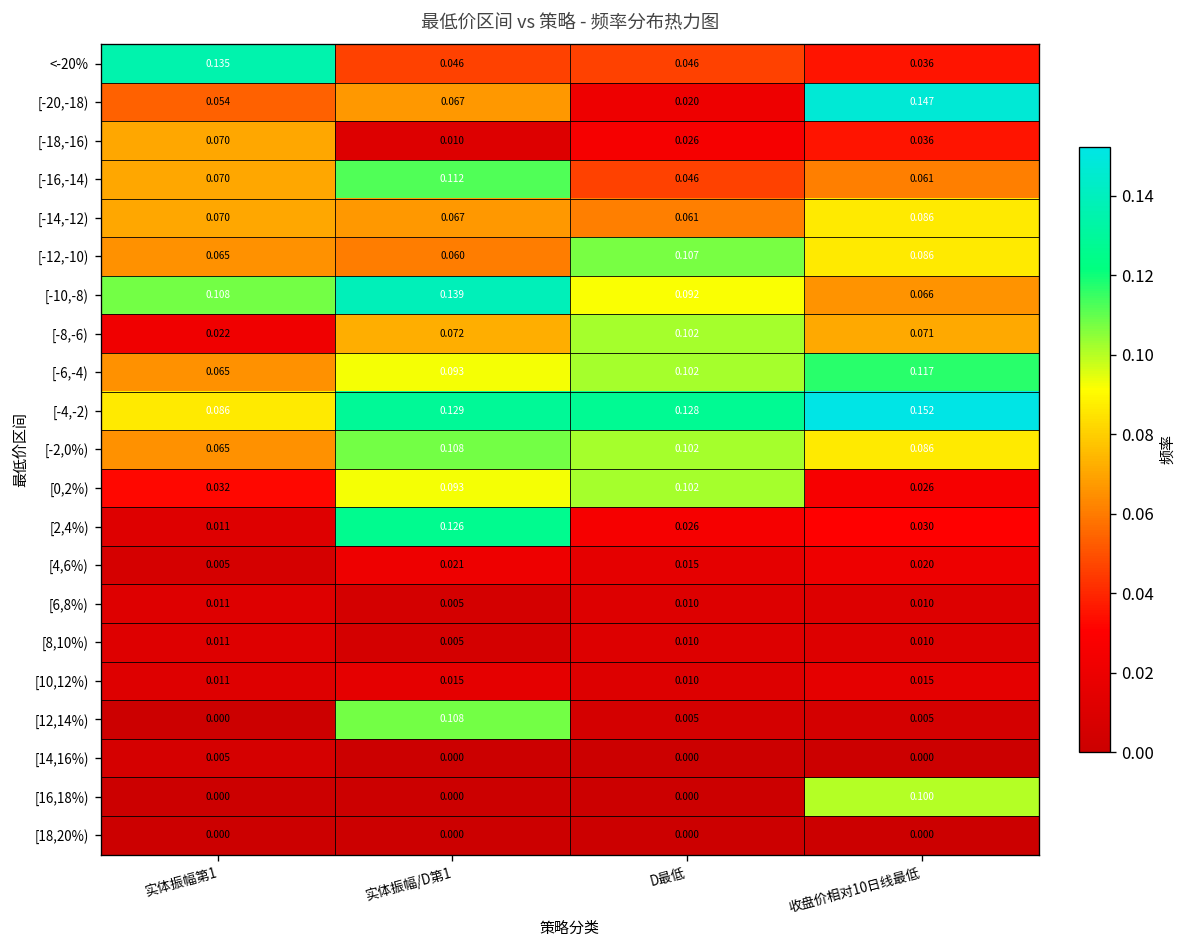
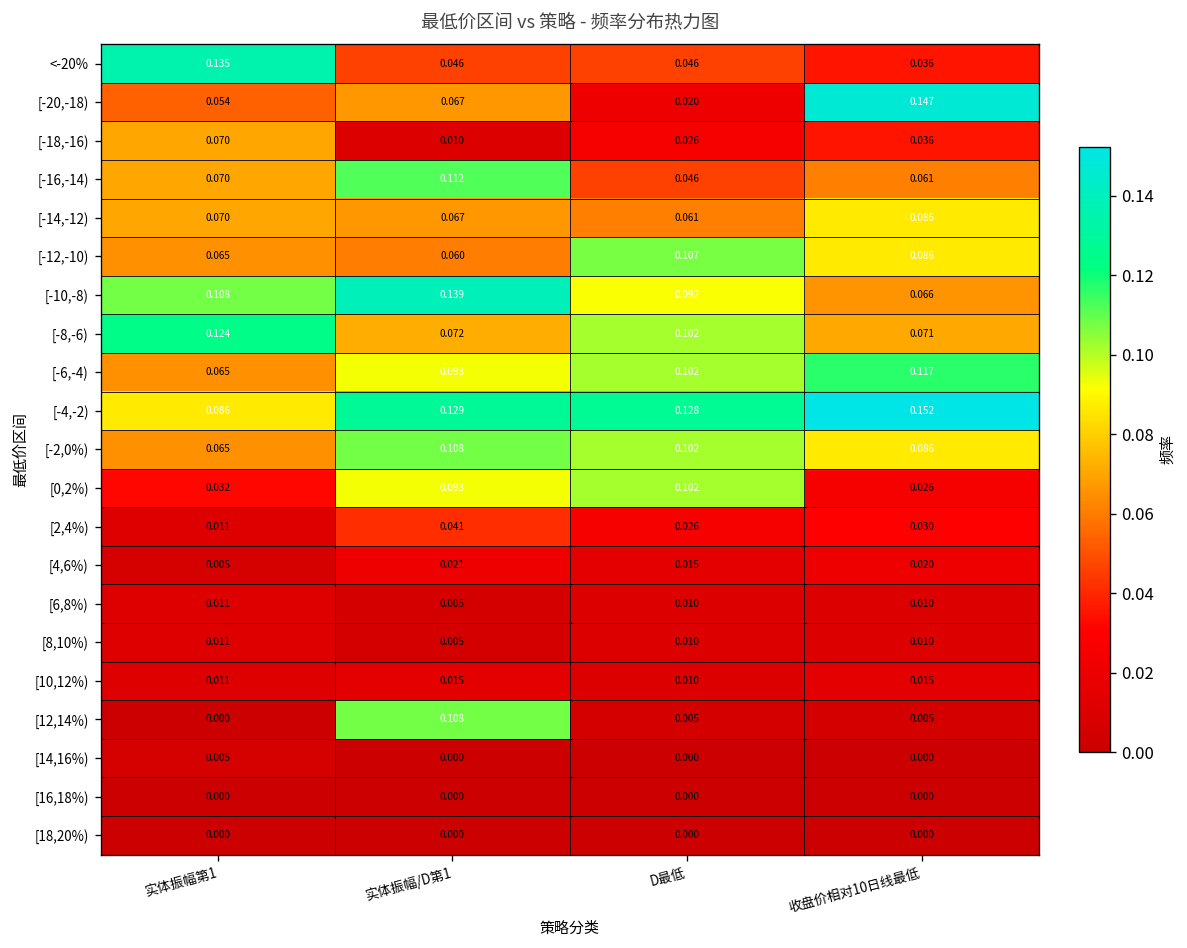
  {
    "<-20%": {
      "实体振幅第1": 0.135,
      "实体振幅/D第1": 0.046,
      "D最低": 0.046,
      "收盘价相对10日线最低": 0.036
    },
    "[-20,-18)": {
      "实体振幅第1": 0.054,
      "实体振幅/D第1": 0.067,
      "D最低": 0.020,
      "收盘价相对10日线最低": 0.147
    },
    "[-18,-16)": {
      "实体振幅第1": 0.070,
      "实体振幅/D第1": 0.010,
      "D最低": 0.026,
      "收盘价相对10日线最低": 0.036
    },
    "[-16,-14)": {
      "实体振幅第1": 0.070,
      "实体振幅/D第1": 0.112,
      "D最低": 0.046,
      "收盘价相对10日线最低": 0.061
    },
    "[-14,-12)": {
      "实体振幅第1": 0.070,
      "实体振幅/D第1": 0.067,
      "D最低": 0.061,
      "收盘价相对10日线最低": 0.086
    },
    "[-12,-10)": {
      "实体振幅第1": 0.065,
      "实体振幅/D第1": 0.060,
      "D最低": 0.107,
      "收盘价相对10日线最低": 0.086
    },
    "[-10,-8)": {
      "实体振幅第1": 0.108,
      "实体振幅/D第1": 0.139,
      "D最低": 0.092,
      "收盘价相对10日线最低": 0.066
    },
    "[-8,-6)": {
-     "实体振幅第1": 0.022,
+     "实体振幅第1": 0.124,
      "实体振幅/D第1": 0.072,
      "D最低": 0.102,
      "收盘价相对10日线最低": 0.071
    },
    "[-6,-4)": {
      "实体振幅第1": 0.065,
      "实体振幅/D第1": 0.093,
      "D最低": 0.102,
      "收盘价相对10日线最低": 0.117
    },
    "[-4,-2)": {
      "实体振幅第1": 0.086,
      "实体振幅/D第1": 0.129,
      "D最低": 0.128,
      "收盘价相对10日线最低": 0.152
    },
    "[-2,0%)": {
      "实体振幅第1": 0.065,
      "实体振幅/D第1": 0.108,
      "D最低": 0.102,
      "收盘价相对10日线最低": 0.086
    },
    "[0,2%)": {
      "实体振幅第1": 0.032,
      "实体振幅/D第1": 0.093,
      "D最低": 0.102,
      "收盘价相对10日线最低": 0.026
    },
    "[2,4%)": {
      "实体振幅第1": 0.011,
-     "实体振幅/D第1": 0.126,
+     "实体振幅/D第1": 0.041,
      "D最低": 0.026,
      "收盘价相对10日线最低": 0.030
    },
    "[4,6%)": {
      "实体振幅第1": 0.005,
      "实体振幅/D第1": 0.021,
      "D最低": 0.015,
      "收盘价相对10日线最低": 0.020
    },
    "[6,8%)": {
      "实体振幅第1": 0.011,
      "实体振幅/D第1": 0.005,
      "D最低": 0.010,
      "收盘价相对10日线最低": 0.010
    },
    "[8,10%)": {
      "实体振幅第1": 0.011,
      "实体振幅/D第1": 0.005,
      "D最低": 0.010,
      "收盘价相对10日线最低": 0.010
    },
    "[10,12%)": {
      "实体振幅第1": 0.011,
      "实体振幅/D第1": 0.015,
      "D最低": 0.010,
      "收盘价相对10日线最低": 0.015
    },
    "[12,14%)": {
      "实体振幅第1": 0.000,
      "实体振幅/D第1": 0.108,
      "D最低": 0.005,
      "收盘价相对10日线最低": 0.005
    },
    "[14,16%)": {
      "实体振幅第1": 0.005,
      "实体振幅/D第1": 0.000,
      "D最低": 0.000,
      "收盘价相对10日线最低": 0.000
    },
    "[16,18%)": {
      "实体振幅第1": 0.000,
      "实体振幅/D第1": 0.000,
      "D最低": 0.000,
-     "收盘价相对10日线最低": 0.100
+     "收盘价相对10日线最低": 0.000
    },
    "[18,20%)": {
      "实体振幅第1": 0.000,
      "实体振幅/D第1": 0.000,
      "D最低": 0.000,
      "收盘价相对10日线最低": 0.000
    }
  }
